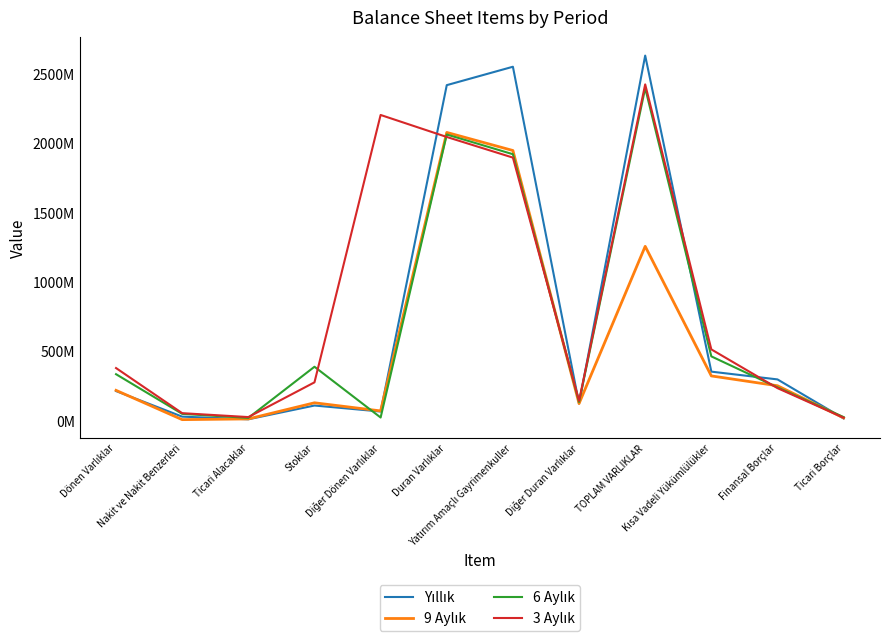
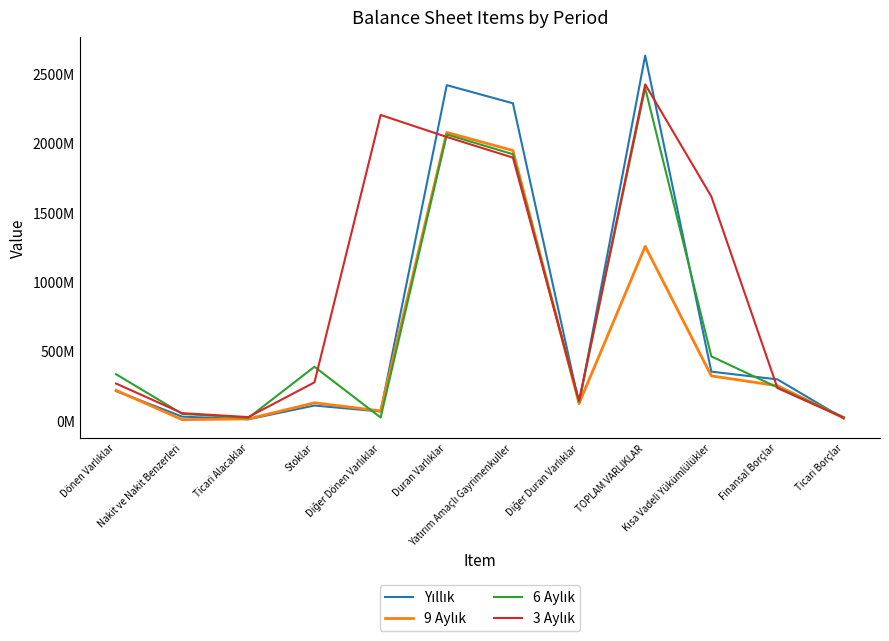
  {
    "Yıllık": {
      "Nakit ve Nakit Benzerleri": 30000000,
      "Stoklar": 110000000,
      "Duran Varlıklar": 2420000000,
-     "Yatırım Amaçlı Gayrimenkuller": 2550000000,
+     "Yatırım Amaçlı Gayrimenkuller": 2290000000,
      "TOPLAM VARLIKLAR": 2630000000,
      "Kısa Vadeli Yükümlülükler": 350000000,
      "Finansal Borçlar": 300000000
    },
    "9 Aylık": {
      "Nakit ve Nakit Benzerleri": 10000000,
      "Stoklar": 130000000,
      "Yatırım Amaçlı Gayrimenkuller": 1950000000,
      "TOPLAM VARLIKLAR": 1260000000,
      "Kısa Vadeli Yükümlülükler": 320000000
    },
    "6 Aylık": {
      "Dönen Varlıklar": 330000000,
      "Stoklar": 390000000,
      "Diğer Dönen Varlıklar": 20000000,
      "Yatırım Amaçlı Gayrimenkuller": 1920000000,
      "TOPLAM VARLIKLAR": 2400000000,
      "Kısa Vadeli Yükümlülükler": 460000000
    },
    "3 Aylık": {
-     "Dönen Varlıklar": 380000000,
+     "Dönen Varlıklar": 270000000,
      "Stoklar": 280000000,
      "Diğer Dönen Varlıklar": 2200000000,
      "Yatırım Amaçlı Gayrimenkuller": 1900000000,
      "TOPLAM VARLIKLAR": 2430000000,
-     "Kısa Vadeli Yükümlülükler": 510000000
+     "Kısa Vadeli Yükümlülükler": 1620000000
    }
  }
